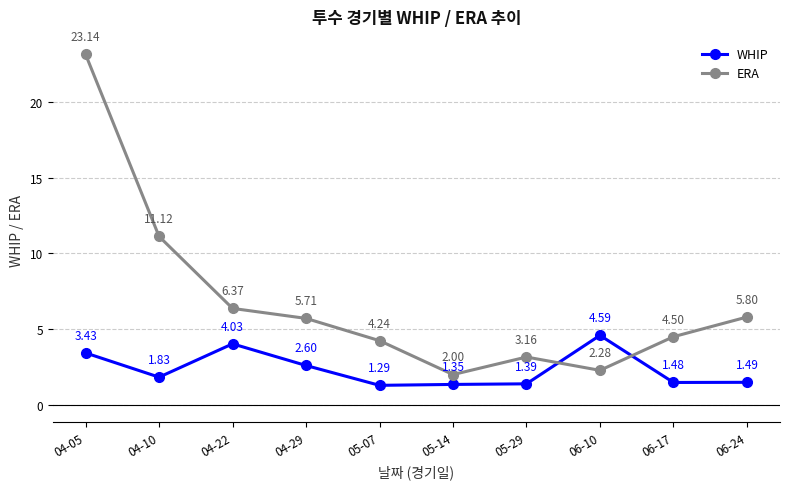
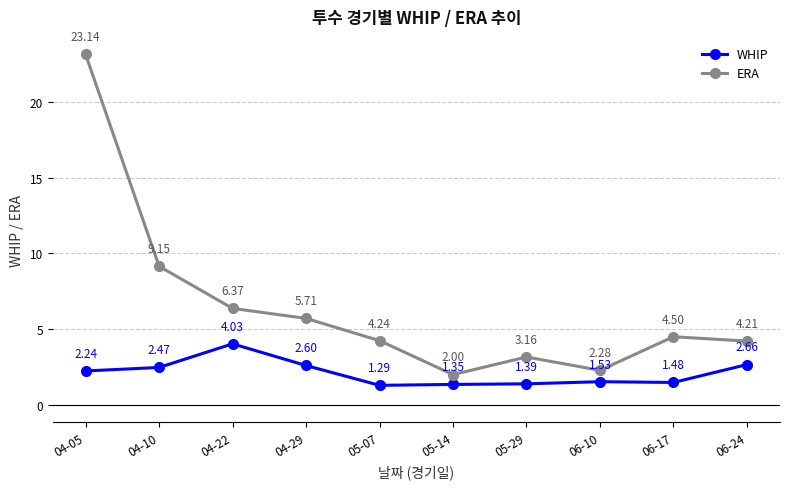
  {
    "WHIP": {
-     "04-05": 3.43,
-     "04-10": 1.83,
+     "04-05": 2.24,
+     "04-10": 2.47,
      "04-22": 4.03,
      "04-29": 2.60,
      "05-07": 1.29,
      "05-29": 1.39,
-     "06-10": 4.59,
+     "06-10": 1.53,
      "06-17": 1.48,
-     "06-24": 1.49
+     "06-24": 2.66
    },
    "ERA": {
      "04-05": 23.14,
-     "04-10": 11.12,
+     "04-10": 9.15,
      "04-22": 6.37,
      "04-29": 5.71,
      "05-07": 4.24,
      "05-29": 3.16,
      "06-10": 2.28,
      "06-17": 4.50,
-     "06-24": 5.80
+     "06-24": 4.21
    }
  }
